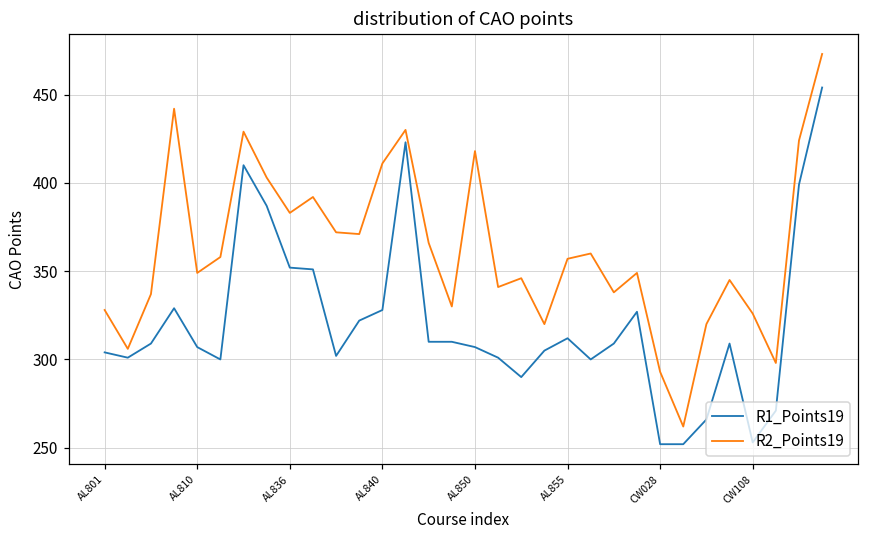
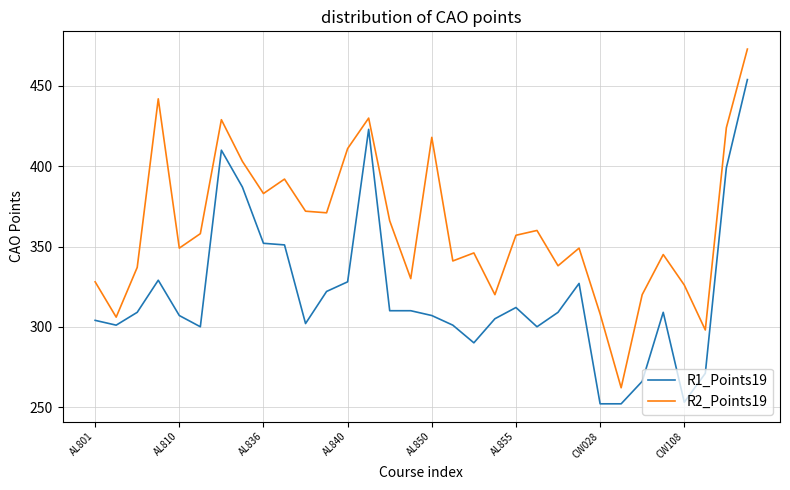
  {
    "R1_Points19": {
      "AL801": 304,
      "AL810": 307,
      "AL836": 352,
      "AL840": 328,
      "AL850": 307,
      "AL855": 312,
      "CW028": 252
    },
    "R2_Points19": {
      "AL801": 328,
      "AL810": 349,
      "AL836": 383,
      "AL840": 411,
      "AL850": 418,
      "AL855": 357,
-     "CW028": 293,
+     "CW028": 308,
      "CW108": 326
    }
  }
